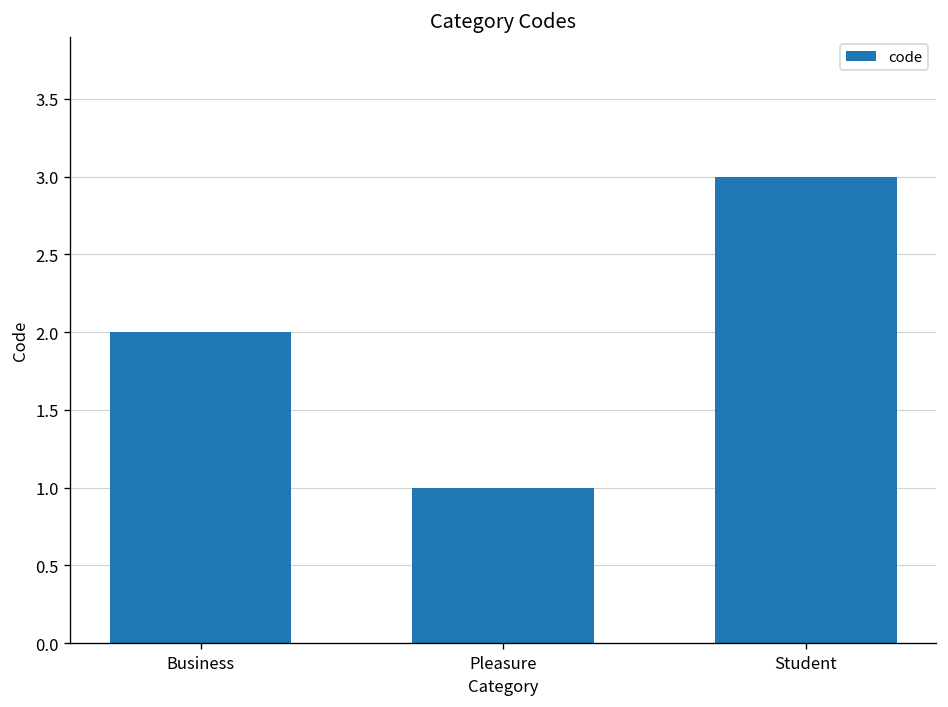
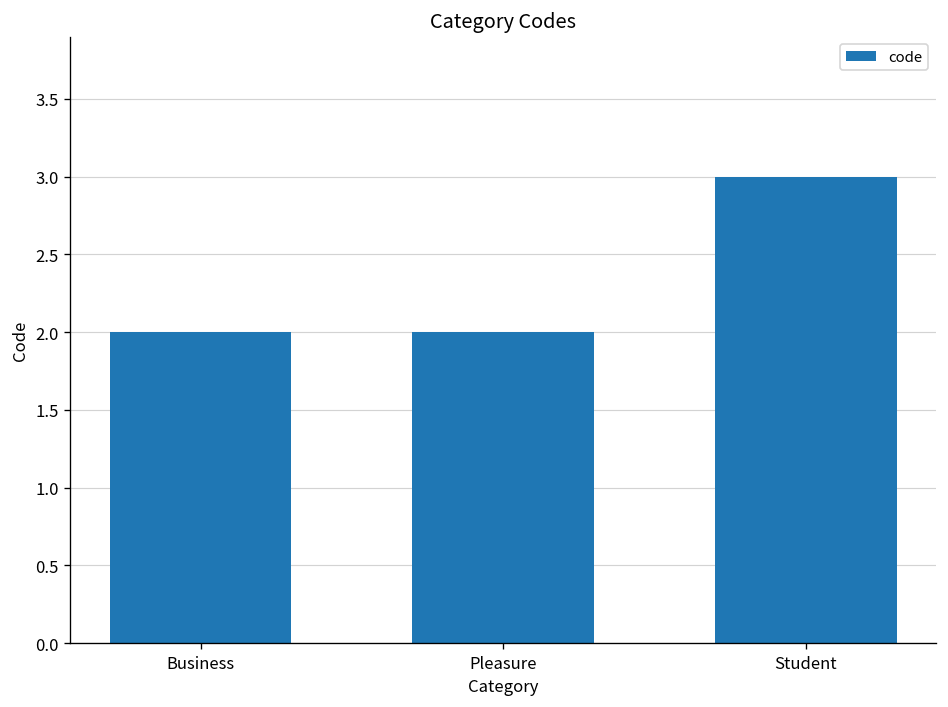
  {
    "Business": 2,
-   "Pleasure": 1,
+   "Pleasure": 2,
    "Student": 3
  }
